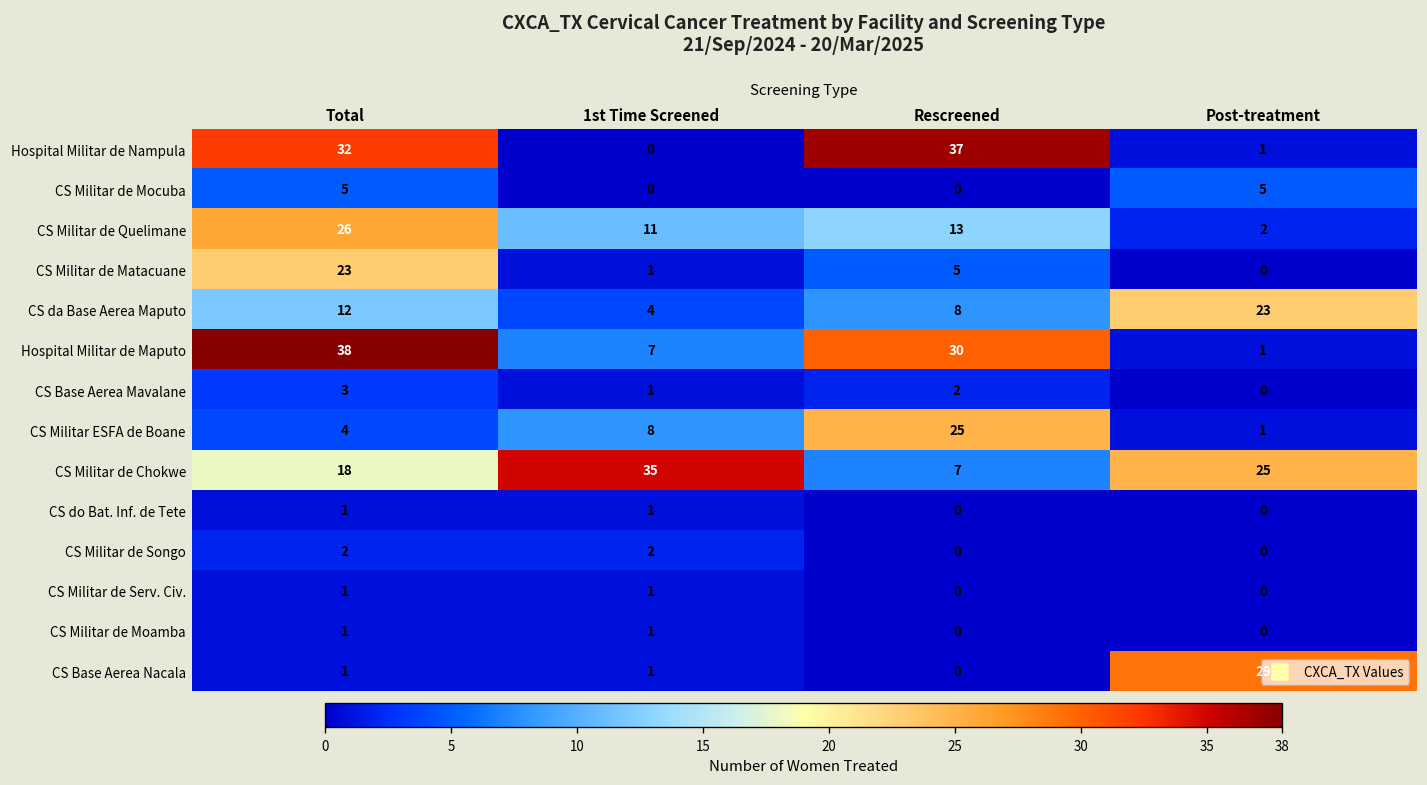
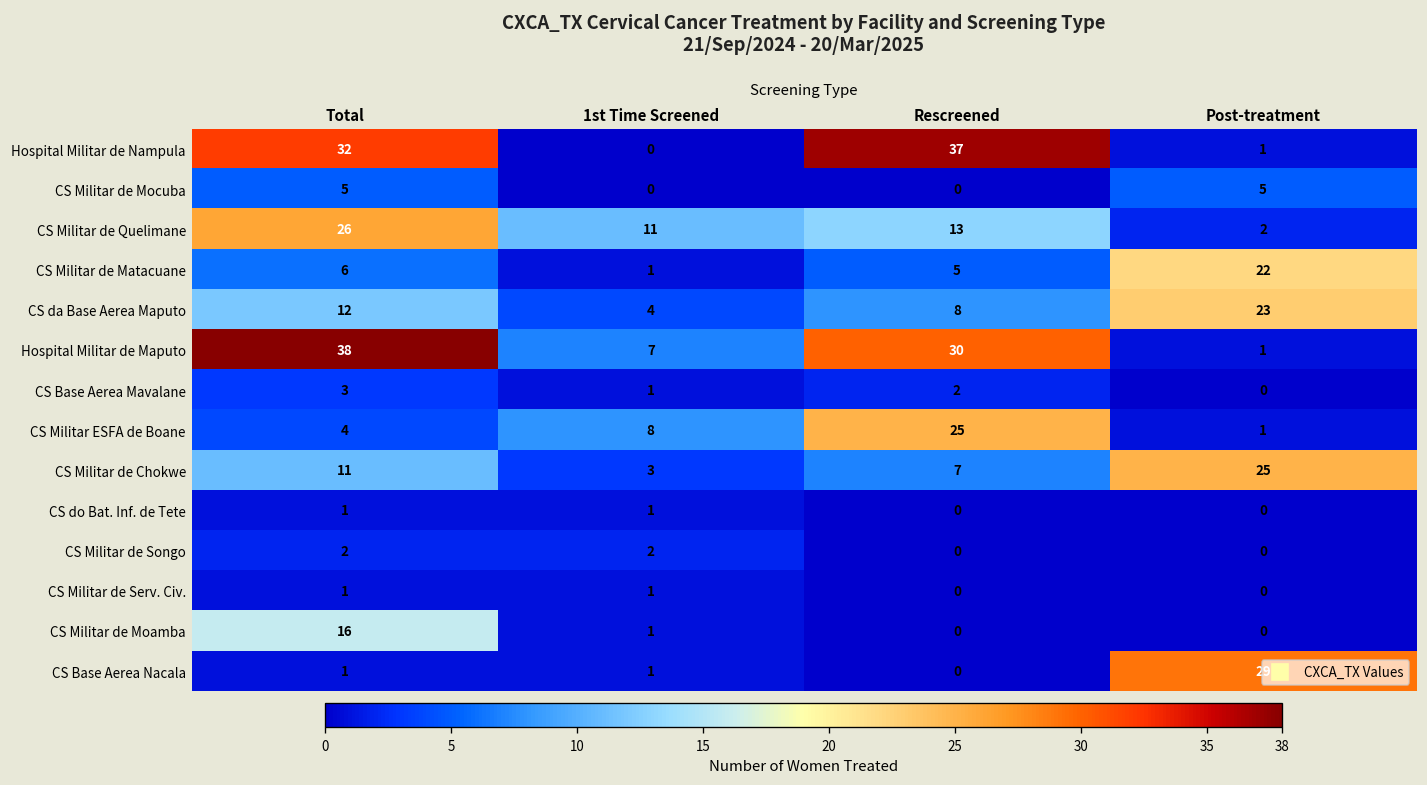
  {
    "Hospital Militar de Nampula": {
      "Total": 32,
      "1st Time Screened": 0,
      "Rescreened": 37,
      "Post-treatment": 1
    },
    "CS Militar de Mocuba": {
      "Total": 5,
      "1st Time Screened": 0,
      "Rescreened": 0,
      "Post-treatment": 5
    },
    "CS Militar de Quelimane": {
      "Total": 26,
      "1st Time Screened": 11,
      "Rescreened": 13,
      "Post-treatment": 2
    },
    "CS Militar de Matacuane": {
-     "Total": 23,
+     "Total": 6,
      "1st Time Screened": 1,
      "Rescreened": 5,
-     "Post-treatment": 0
+     "Post-treatment": 22
    },
    "CS da Base Aerea Maputo": {
      "Total": 12,
      "1st Time Screened": 4,
      "Rescreened": 8,
      "Post-treatment": 23
    },
    "Hospital Militar de Maputo": {
      "Total": 38,
      "1st Time Screened": 7,
      "Rescreened": 30,
      "Post-treatment": 1
    },
    "CS Base Aerea Mavalane": {
      "Total": 3,
      "1st Time Screened": 1,
      "Rescreened": 2,
      "Post-treatment": 0
    },
    "CS Militar ESFA de Boane": {
      "Total": 4,
      "1st Time Screened": 8,
      "Rescreened": 25,
      "Post-treatment": 1
    },
    "CS Militar de Chokwe": {
-     "Total": 18,
-     "1st Time Screened": 35,
+     "Total": 11,
+     "1st Time Screened": 3,
      "Rescreened": 7,
      "Post-treatment": 25
    },
    "CS do Bat. Inf. de Tete": {
      "Total": 1,
      "1st Time Screened": 1,
      "Rescreened": 0,
      "Post-treatment": 0
    },
    "CS Militar de Songo": {
      "Total": 2,
      "1st Time Screened": 2,
      "Rescreened": 0,
      "Post-treatment": 0
    },
    "CS Militar de Serv. Civ.": {
      "Total": 1,
      "1st Time Screened": 1,
      "Rescreened": 0,
      "Post-treatment": 0
    },
    "CS Militar de Moamba": {
-     "Total": 1,
+     "Total": 16,
      "1st Time Screened": 1,
      "Rescreened": 0,
      "Post-treatment": 0
    },
    "CS Base Aerea Nacala": {
      "Total": 1,
      "1st Time Screened": 1,
      "Rescreened": 0
    }
  }
